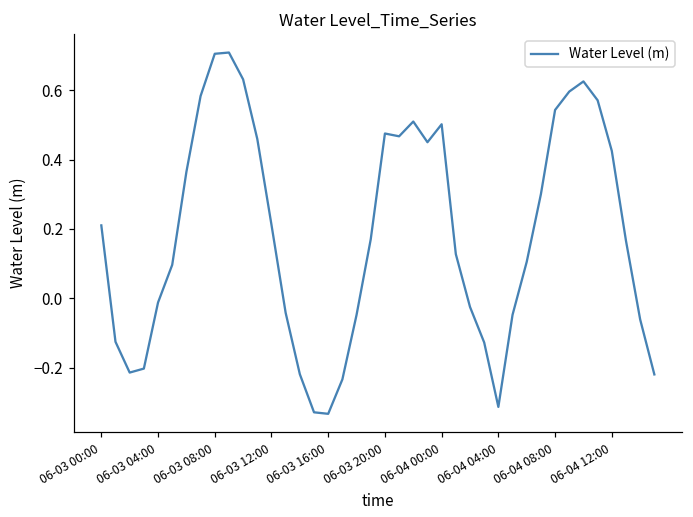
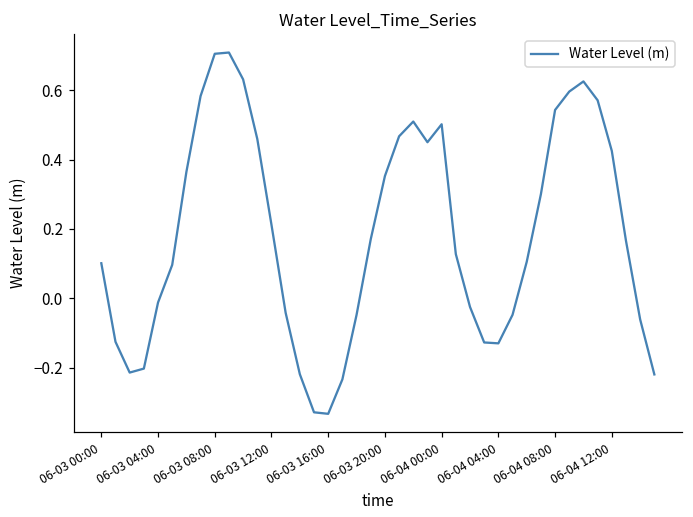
  {
-   "06-03 00:00": 0.21,
+   "06-03 00:00": 0.10,
    "06-03 04:00": -0.01,
    "06-03 08:00": 0.70,
    "06-03 12:00": 0.21,
    "06-03 16:00": -0.33,
-   "06-03 20:00": 0.47,
+   "06-03 20:00": 0.35,
    "06-04 00:00": 0.50,
-   "06-04 04:00": -0.31,
+   "06-04 04:00": -0.13,
    "06-04 08:00": 0.54,
    "06-04 12:00": 0.42
  }
